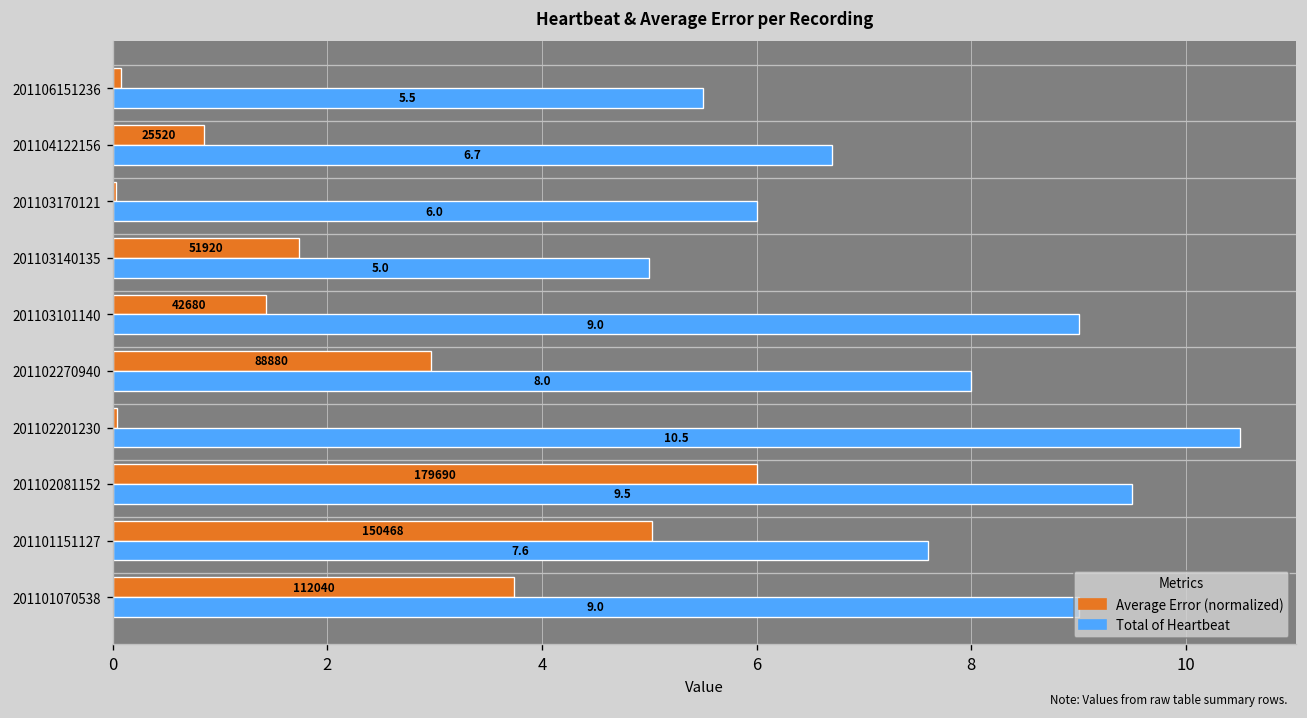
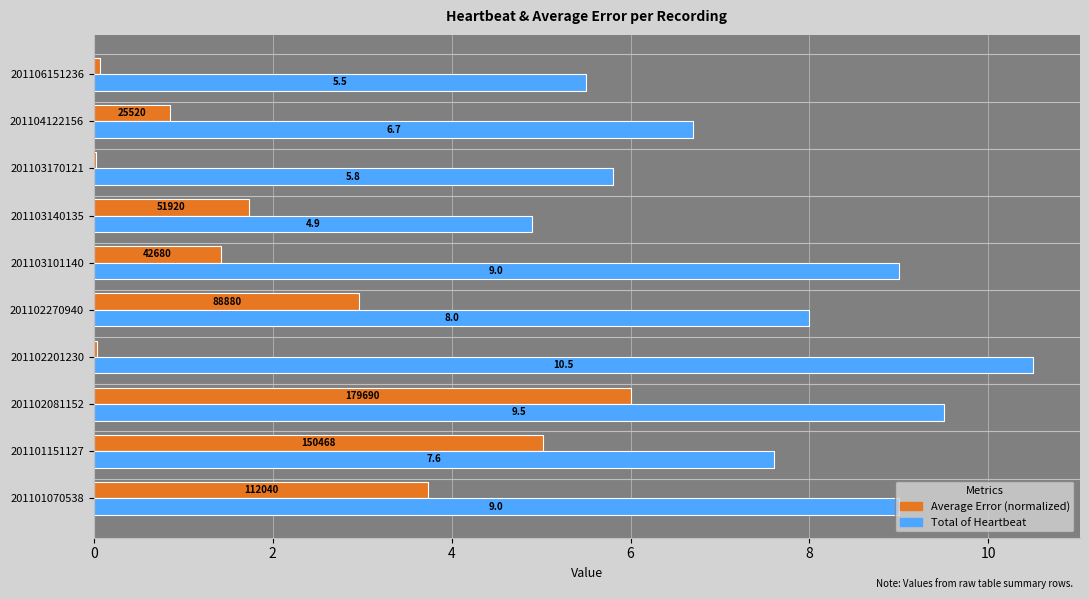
  {
    "Total of Heartbeat": {
      "201106151236": 5.5,
      "201104122156": 6.7,
-     "201103170121": 6.0,
-     "201103140135": 5.0,
+     "201103170121": 5.8,
+     "201103140135": 4.9,
      "201103101140": 9.0,
      "201102270940": 8.0,
      "201102201230": 10.5,
      "201102081152": 9.5,
      "201101151127": 7.6
    }
  }
